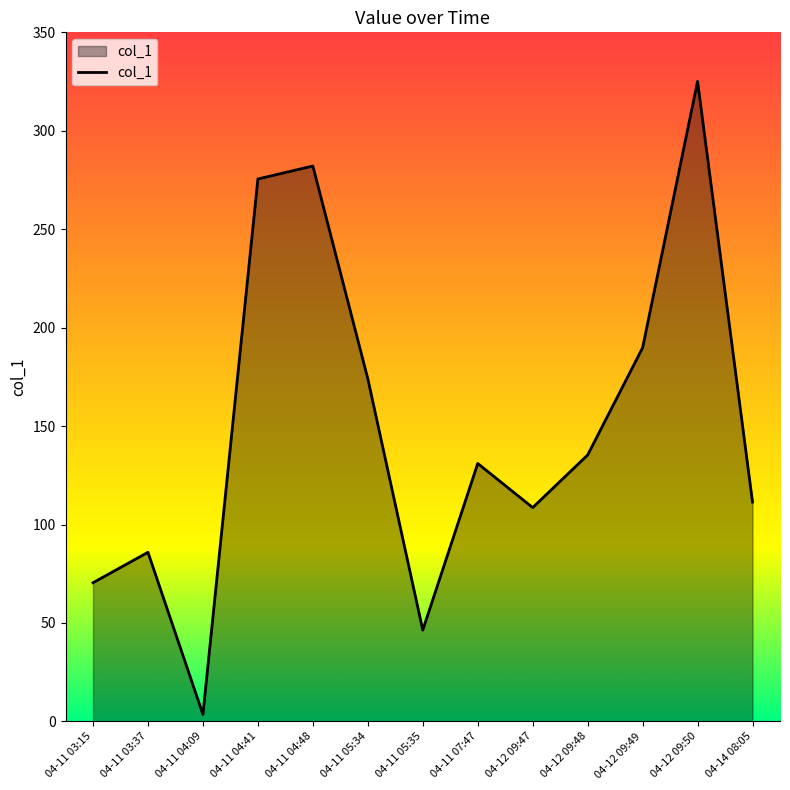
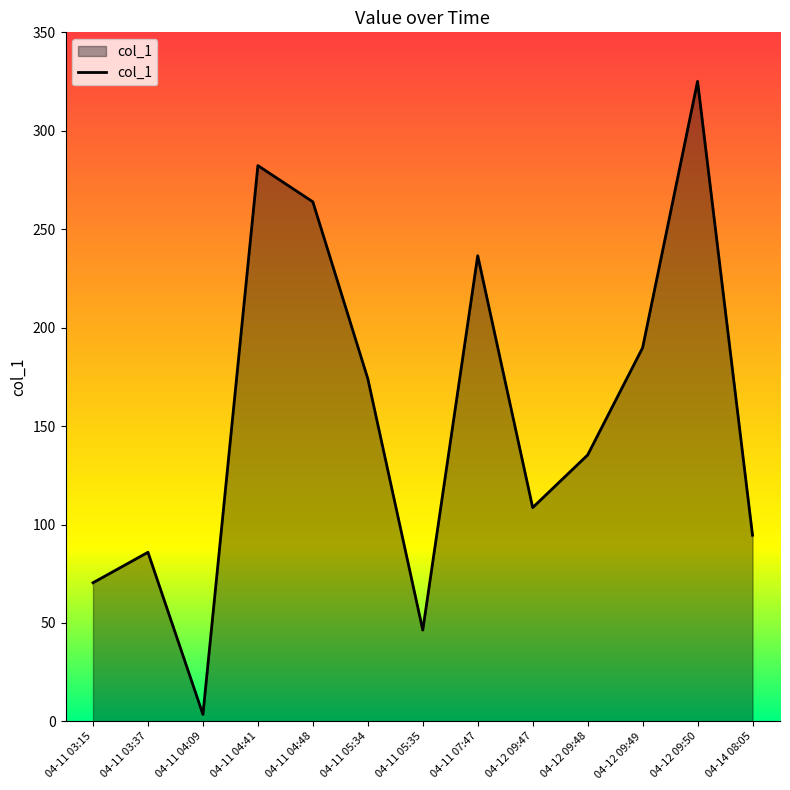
  {
    "04-11 03:15": 70,
    "04-11 03:37": 86,
    "04-11 04:09": 4,
-   "04-11 04:41": 276,
-   "04-11 04:48": 282,
+   "04-11 04:41": 282,
+   "04-11 04:48": 264,
    "04-11 05:34": 174,
    "04-11 05:35": 46,
-   "04-11 07:47": 131,
+   "04-11 07:47": 237,
    "04-12 09:47": 109,
    "04-12 09:48": 135,
    "04-12 09:49": 190,
    "04-12 09:50": 325,
-   "04-14 08:05": 111
+   "04-14 08:05": 95
  }
